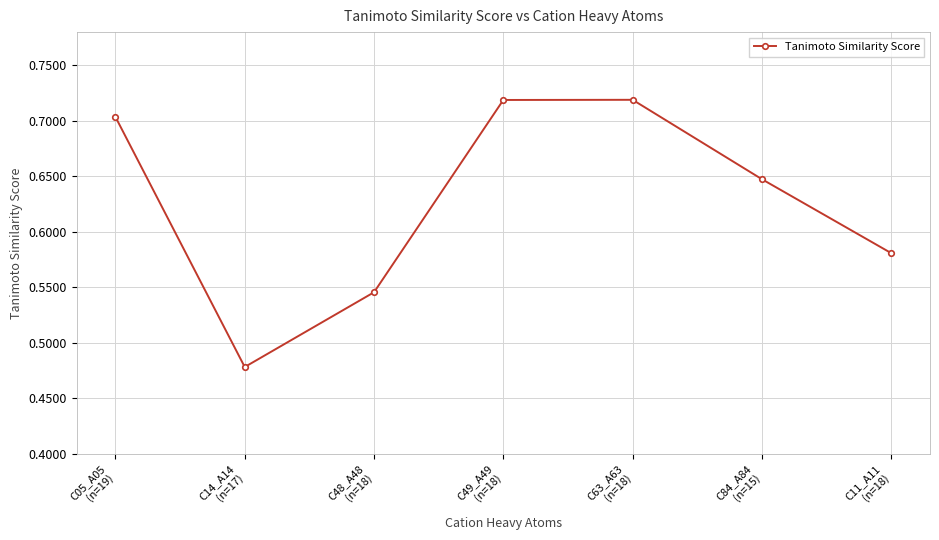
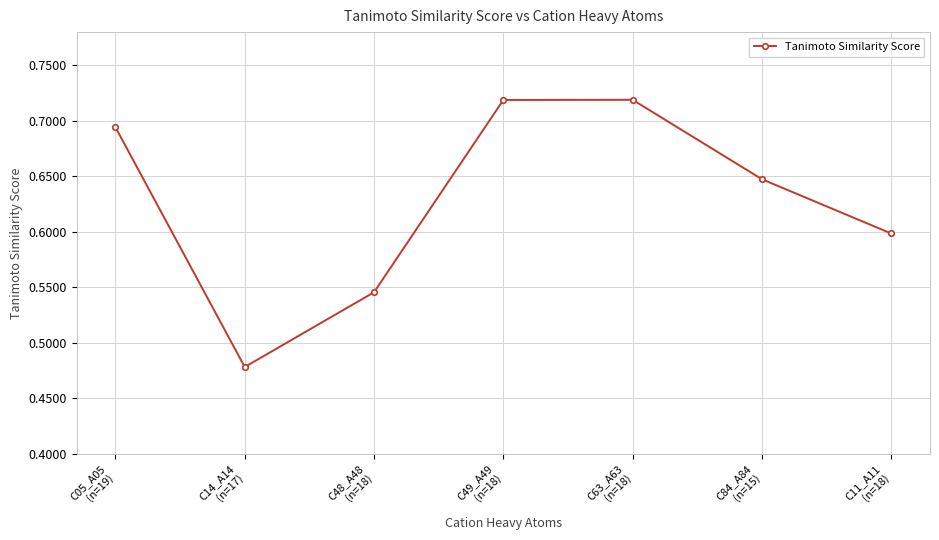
  {
-   "C05_A05 (n=19)": 0.704,
+   "C05_A05 (n=19)": 0.694,
    "C14_A14 (n=17)": 0.478,
    "C48_A48 (n=18)": 0.546,
    "C49_A49 (n=18)": 0.719,
    "C63_A63 (n=18)": 0.719,
    "C84_A84 (n=15)": 0.647,
-   "C11_A11 (n=18)": 0.581
+   "C11_A11 (n=18)": 0.599
  }
